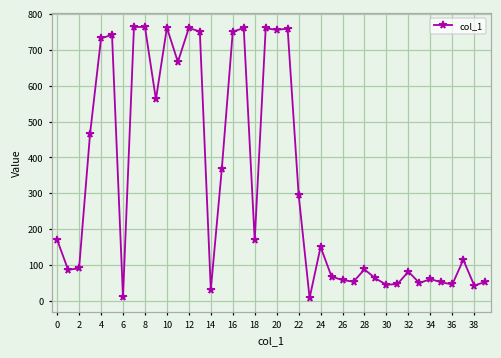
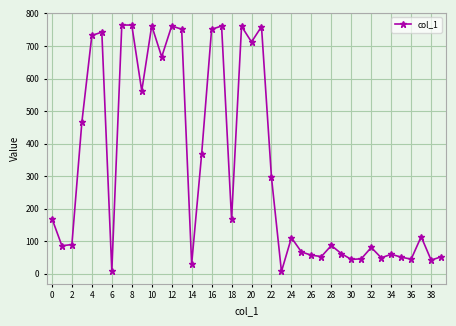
  {
    "0": 170,
    "2": 90,
    "4": 730,
    "6": 10,
    "8": 760,
    "10": 760,
    "12": 760,
    "14": 30,
    "16": 750,
    "18": 170,
-   "20": 760,
+   "20": 710,
    "22": 300,
-   "24": 150,
+   "24": 110,
    "26": 60,
    "28": 90,
    "30": 40,
    "32": 80,
    "34": 60,
    "36": 40,
    "38": 40
  }
